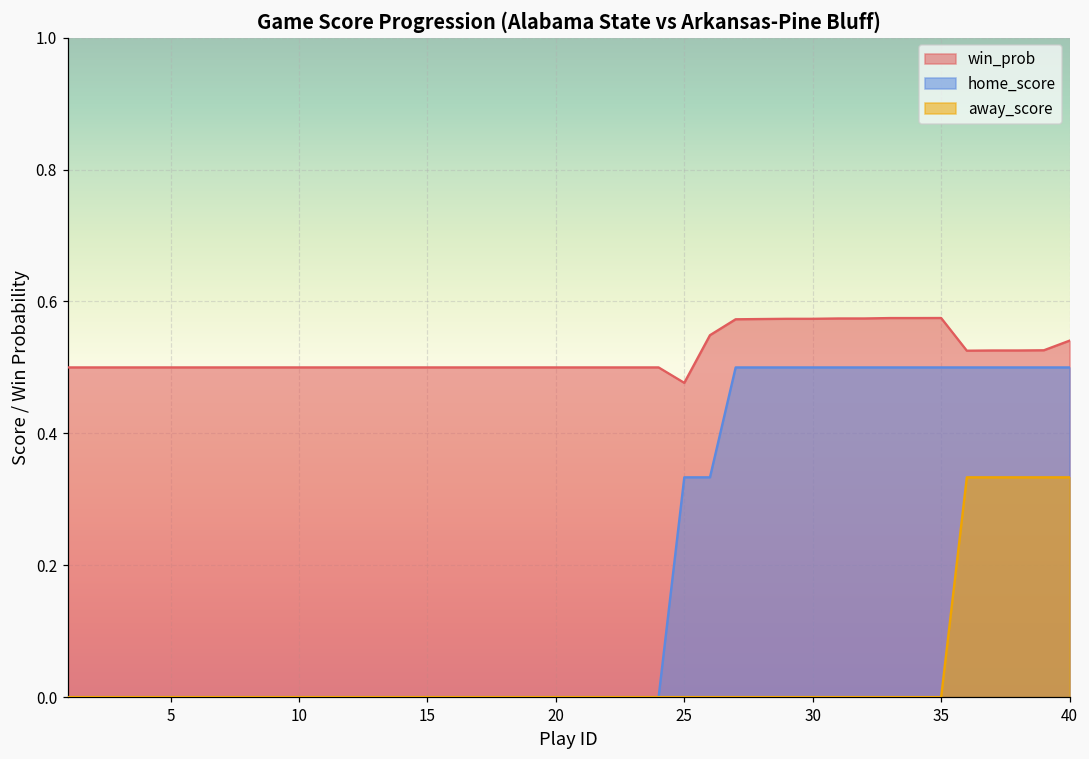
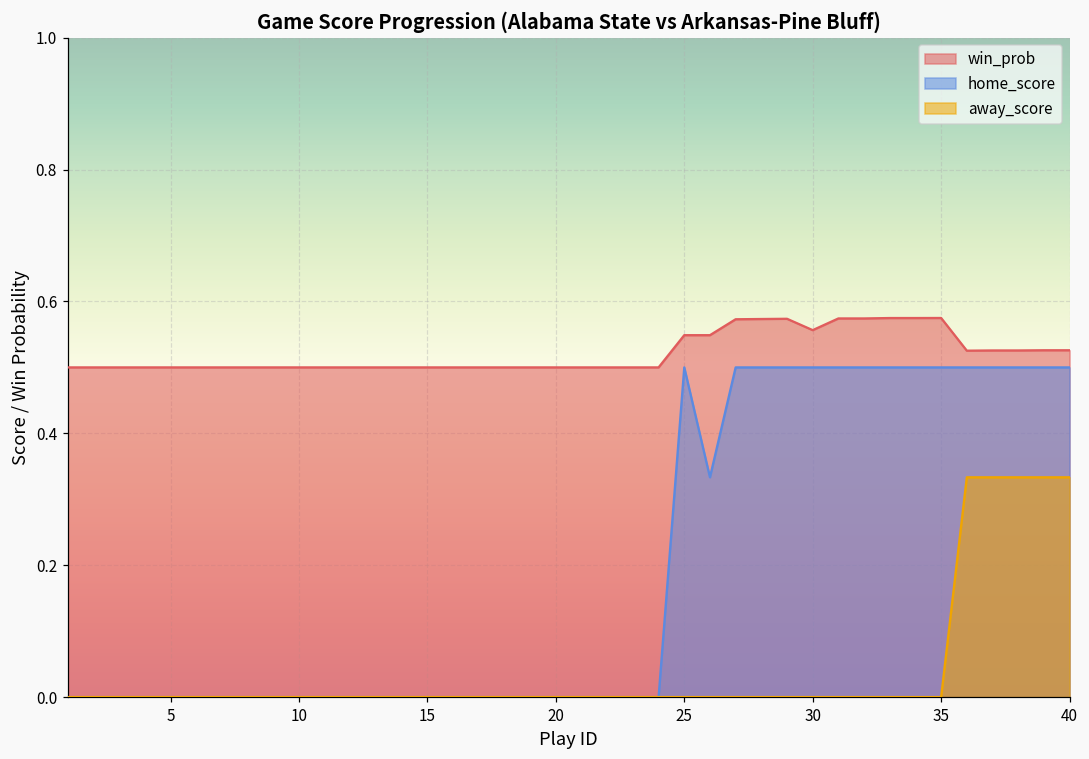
  {
    "win_prob": {
      "5": 0.50,
      "10": 0.50,
      "15": 0.50,
      "20": 0.50,
-     "25": 0.48,
-     "30": 0.57,
+     "25": 0.55,
+     "30": 0.56,
      "35": 0.57,
-     "40": 0.54
+     "40": 0.53
    },
    "home_score": {
-     "25": 0.33,
+     "25": 0.50,
      "30": 0.50,
      "35": 0.50,
      "40": 0.50
    },
    "away_score": {
      "25": 0.00,
      "30": 0.00,
      "35": 0.00,
      "40": 0.33
    }
  }
